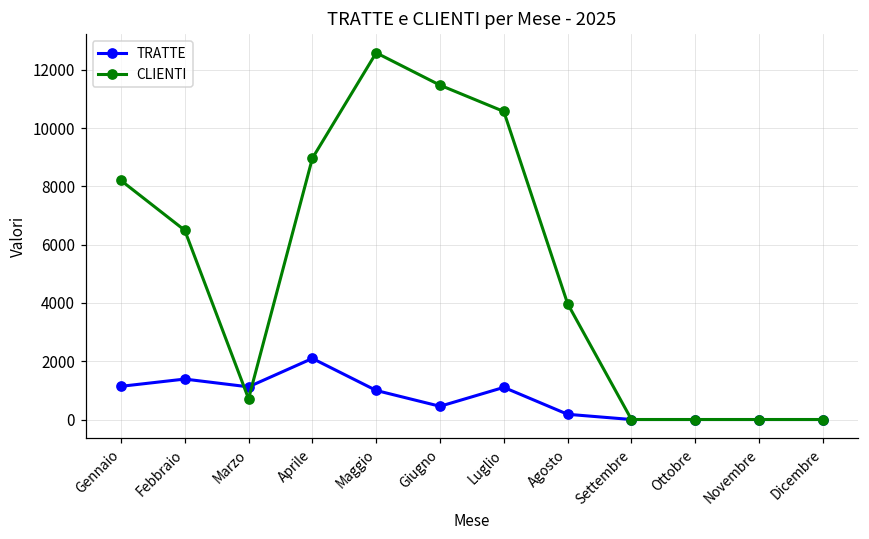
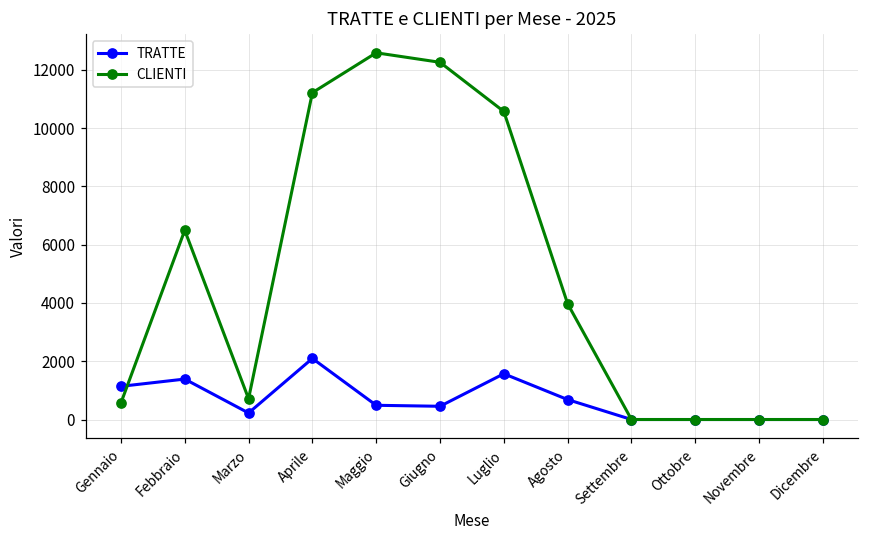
  {
    "TRATTE": {
      "Gennaio": 1100,
      "Febbraio": 1400,
-     "Marzo": 1100,
+     "Marzo": 200,
      "Aprile": 2100,
-     "Maggio": 1000,
+     "Maggio": 500,
      "Giugno": 500,
-     "Luglio": 1100,
-     "Agosto": 200
+     "Luglio": 1600,
+     "Agosto": 700
    },
    "CLIENTI": {
-     "Gennaio": 8200,
+     "Gennaio": 600,
      "Febbraio": 6500,
      "Marzo": 700,
-     "Aprile": 9000,
+     "Aprile": 11200,
      "Maggio": 12600,
-     "Giugno": 11500,
+     "Giugno": 12300,
      "Luglio": 10600,
      "Agosto": 4000
    }
  }
